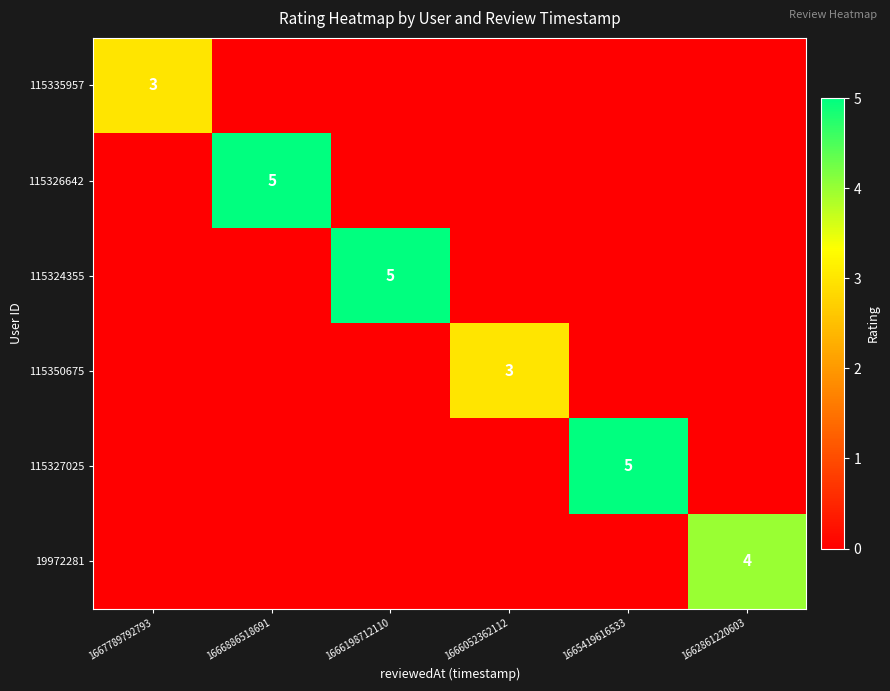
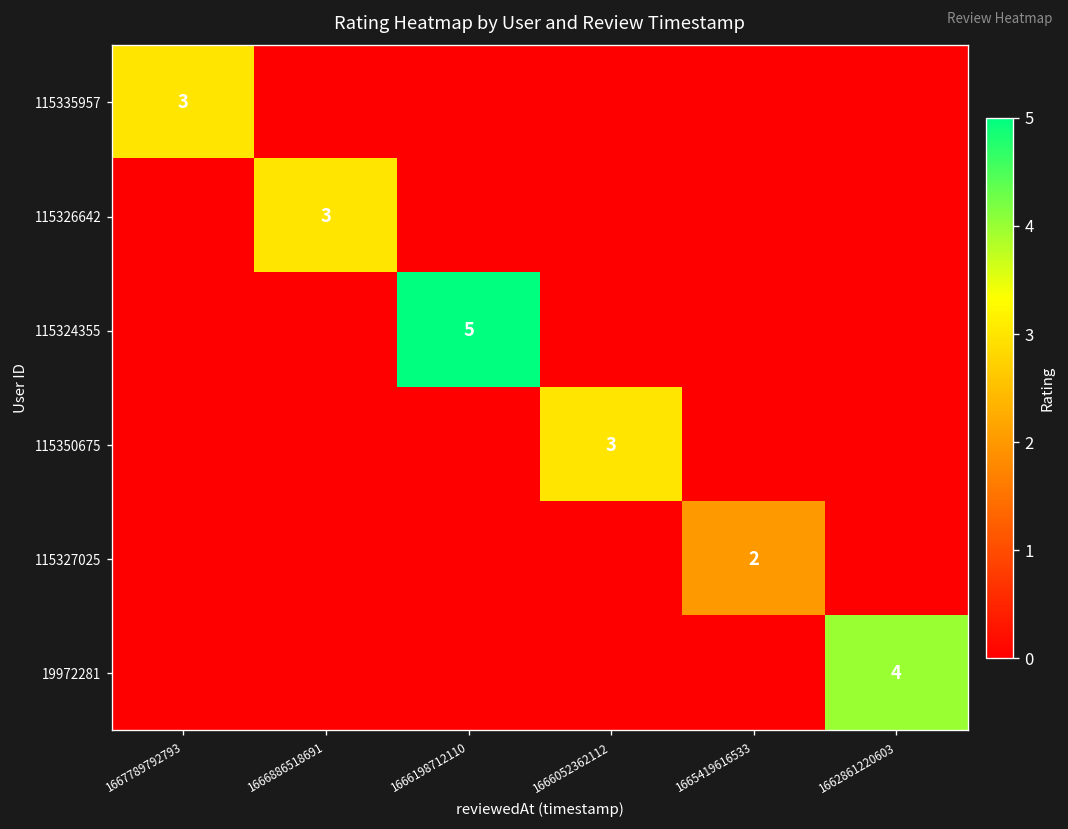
  {
    "115335957": {
      "1667789792793": 3
    },
    "115326642": {
-     "1666886518691": 5
+     "1666886518691": 3
    },
    "115324355": {
      "1666198712110": 5
    },
    "115350675": {
      "1666052362112": 3
    },
    "115327025": {
-     "1665419616533": 5
+     "1665419616533": 2
    },
    "19972281": {
      "1662861220603": 4
    }
  }
